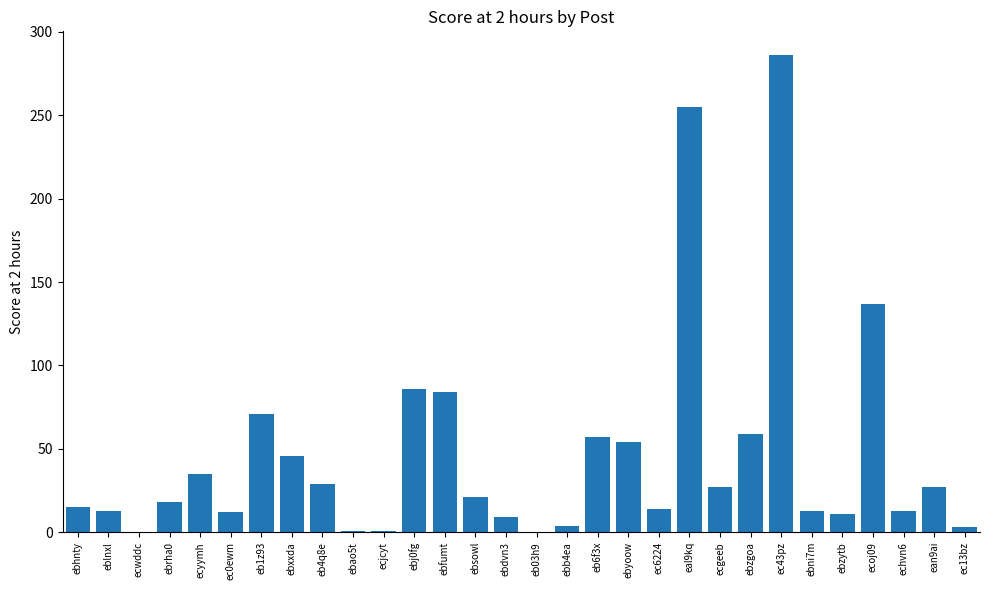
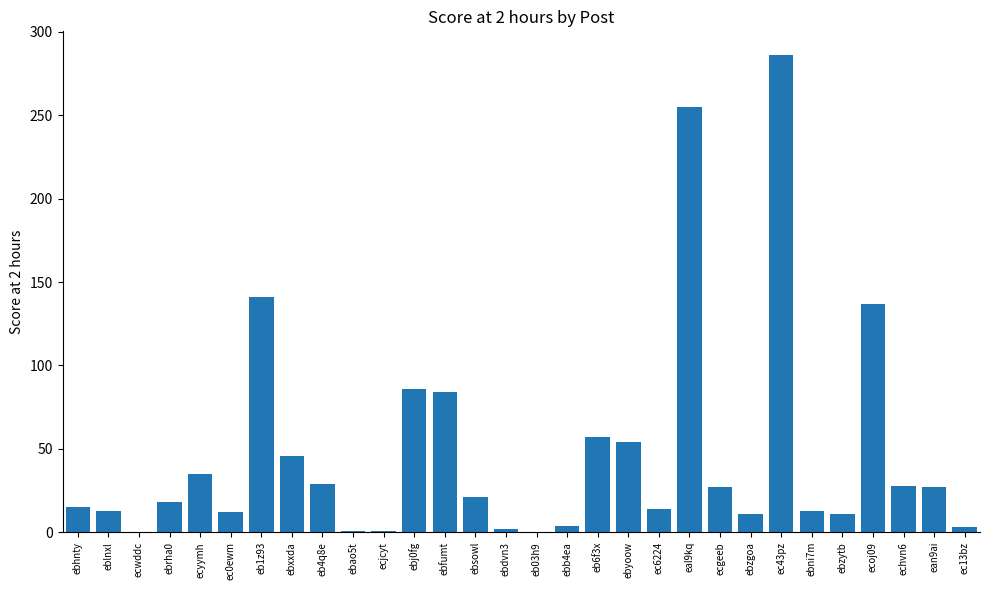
  {
    "ebhnty": 15,
    "eblnxl": 13,
    "ecwddc": 0,
    "ebrha0": 18,
    "ecyymh": 35,
    "ec0ewm": 12,
-   "eb1z93": 71,
+   "eb1z93": 141,
    "ebxxda": 46,
    "eb4q8e": 29,
    "ebj0fg": 86,
    "ebfumt": 84,
    "ebsowl": 21,
-   "ebdvn3": 9,
+   "ebdvn3": 2,
    "eb03h9": 0,
    "ebb4ea": 4,
    "eb6f3x": 57,
    "ebyoow": 54,
    "ec6224": 14,
    "eal9kq": 255,
    "ecgeeb": 27,
-   "ebzgoa": 59,
+   "ebzgoa": 11,
    "ec43pz": 286,
    "ebni7m": 13,
    "ebzytb": 11,
    "ecoj09": 137,
-   "echvn6": 13,
+   "echvn6": 28,
    "ean9ai": 27,
    "ec13bz": 3
  }
